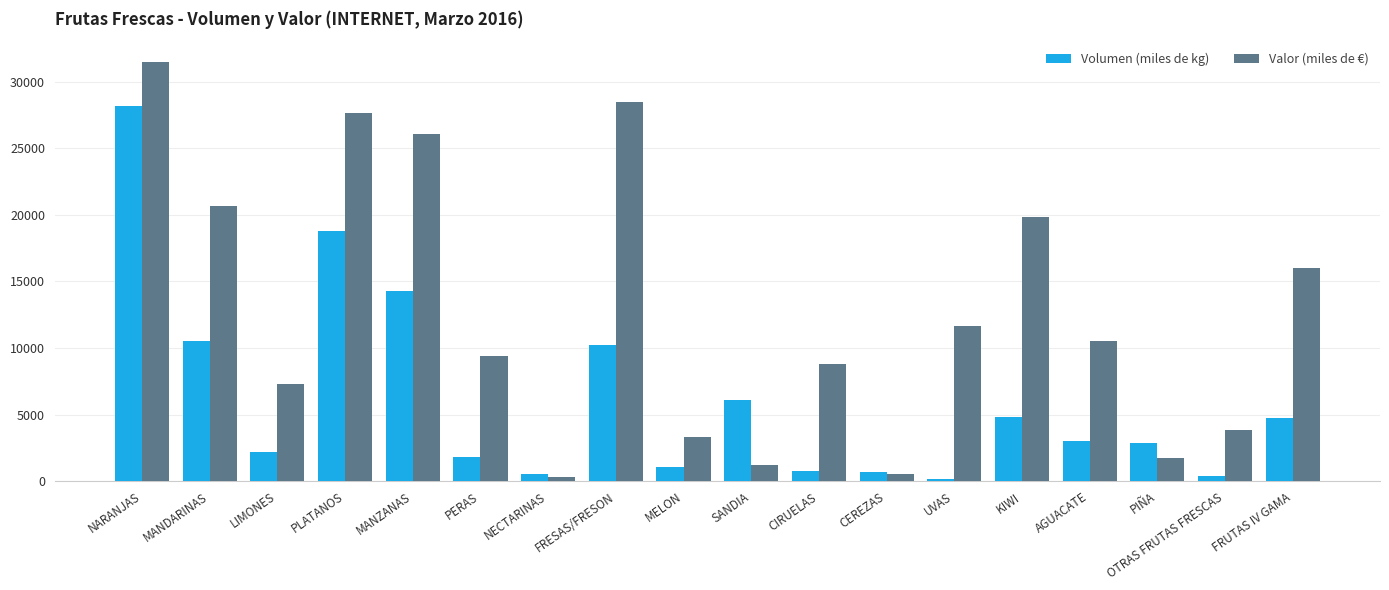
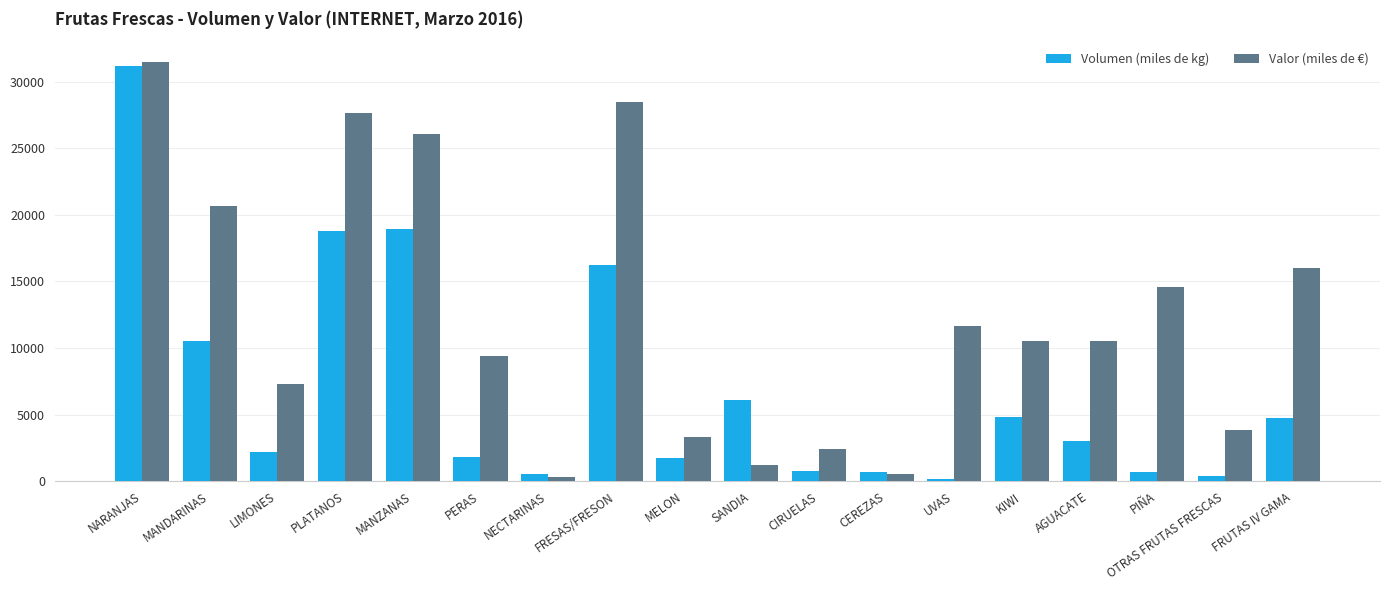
  {
    "Volumen (miles de kg)": {
-     "NARANJAS": 28100,
+     "NARANJAS": 31200,
      "MANDARINAS": 10500,
      "LIMONES": 2200,
      "PLATANOS": 18800,
-     "MANZANAS": 14300,
+     "MANZANAS": 19000,
      "PERAS": 1800,
      "NECTARINAS": 500,
-     "FRESAS/FRESON": 10200,
-     "MELON": 1100,
+     "FRESAS/FRESON": 16200,
+     "MELON": 1700,
      "SANDIA": 6100,
      "CIRUELAS": 800,
      "CEREZAS": 700,
      "KIWI": 4800,
      "AGUACATE": 3000,
-     "PIÑA": 2900,
+     "PIÑA": 700,
      "OTRAS FRUTAS FRESCAS": 400,
      "FRUTAS IV GAMA": 4700
    },
    "Valor (miles de €)": {
      "NARANJAS": 31500,
      "MANDARINAS": 20700,
      "LIMONES": 7300,
      "PLATANOS": 27700,
      "MANZANAS": 26100,
      "PERAS": 9400,
      "NECTARINAS": 300,
      "FRESAS/FRESON": 28500,
      "MELON": 3300,
      "SANDIA": 1200,
-     "CIRUELAS": 8800,
+     "CIRUELAS": 2400,
      "CEREZAS": 600,
      "UVAS": 11700,
-     "KIWI": 19800,
+     "KIWI": 10500,
      "AGUACATE": 10500,
-     "PIÑA": 1700,
+     "PIÑA": 14600,
      "OTRAS FRUTAS FRESCAS": 3900,
      "FRUTAS IV GAMA": 16000
    }
  }
